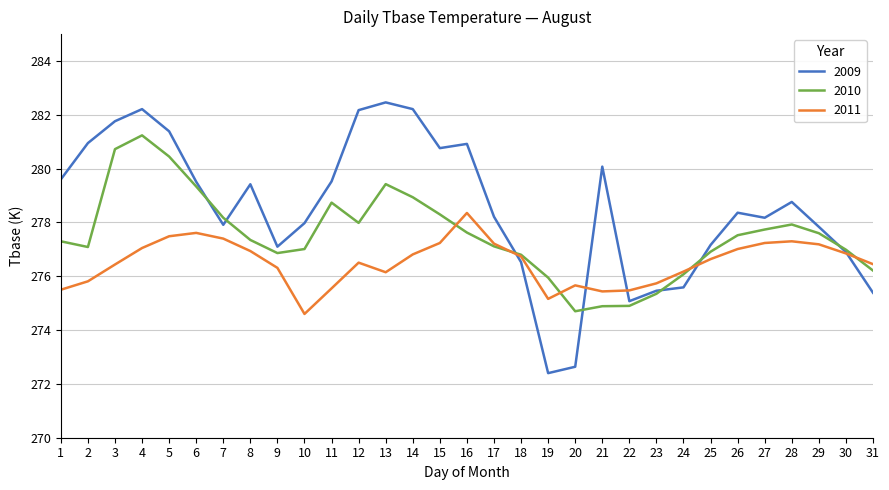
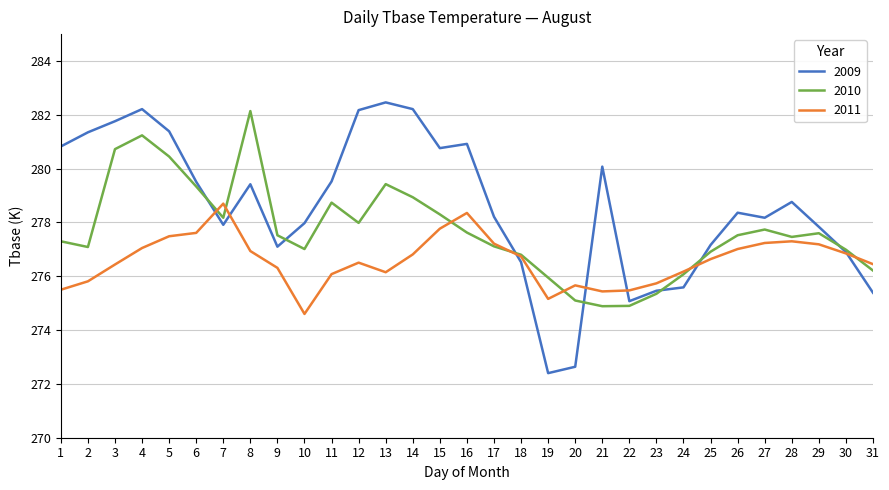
  {
    "2009": {
-     "1": 279.6,
-     "2": 281.0,
+     "1": 280.8,
+     "2": 281.4,
      "3": 281.8,
      "4": 282.2,
      "5": 281.4,
      "6": 279.5,
      "7": 277.9,
      "8": 279.4,
      "9": 277.1,
      "10": 278.0,
      "11": 279.5,
      "12": 282.2,
      "13": 282.5,
      "14": 282.2,
      "15": 280.8,
      "16": 280.9,
      "17": 278.2,
      "18": 276.5,
      "19": 272.4,
      "20": 272.6,
      "21": 280.1,
      "22": 275.1,
      "23": 275.5,
      "24": 275.6,
      "25": 277.2,
      "26": 278.4,
      "27": 278.2,
      "28": 278.8,
      "29": 277.8,
      "31": 275.4
    },
    "2010": {
      "1": 277.3,
      "2": 277.1,
      "3": 280.7,
      "4": 281.2,
      "5": 280.5,
      "6": 279.3,
      "7": 278.2,
-     "8": 277.4,
-     "9": 276.9,
+     "8": 282.1,
+     "9": 277.5,
      "10": 277.0,
      "11": 278.7,
      "12": 278.0,
      "13": 279.4,
      "14": 278.9,
      "15": 278.3,
      "16": 277.6,
      "17": 277.1,
      "19": 276.0,
-     "20": 274.7,
+     "20": 275.1,
      "21": 274.9,
      "22": 274.9,
      "23": 275.4,
      "24": 276.1,
      "25": 276.9,
      "26": 277.5,
      "27": 277.7,
-     "28": 277.9,
+     "28": 277.5,
      "29": 277.6,
      "31": 276.2
    },
    "2011": {
      "1": 275.5,
      "2": 275.8,
      "3": 276.4,
      "4": 277.1,
      "5": 277.5,
      "6": 277.6,
-     "7": 277.4,
+     "7": 278.7,
      "8": 276.9,
      "9": 276.3,
      "10": 274.6,
-     "11": 275.6,
+     "11": 276.1,
      "12": 276.5,
      "13": 276.2,
      "14": 276.8,
-     "15": 277.2,
+     "15": 277.8,
      "16": 278.4,
      "17": 277.2,
      "19": 275.2,
      "20": 275.7,
      "21": 275.4,
      "22": 275.5,
      "23": 275.7,
      "24": 276.2,
      "25": 276.6,
      "26": 277.0,
      "27": 277.2,
      "28": 277.3,
      "29": 277.2,
      "31": 276.5
    }
  }
